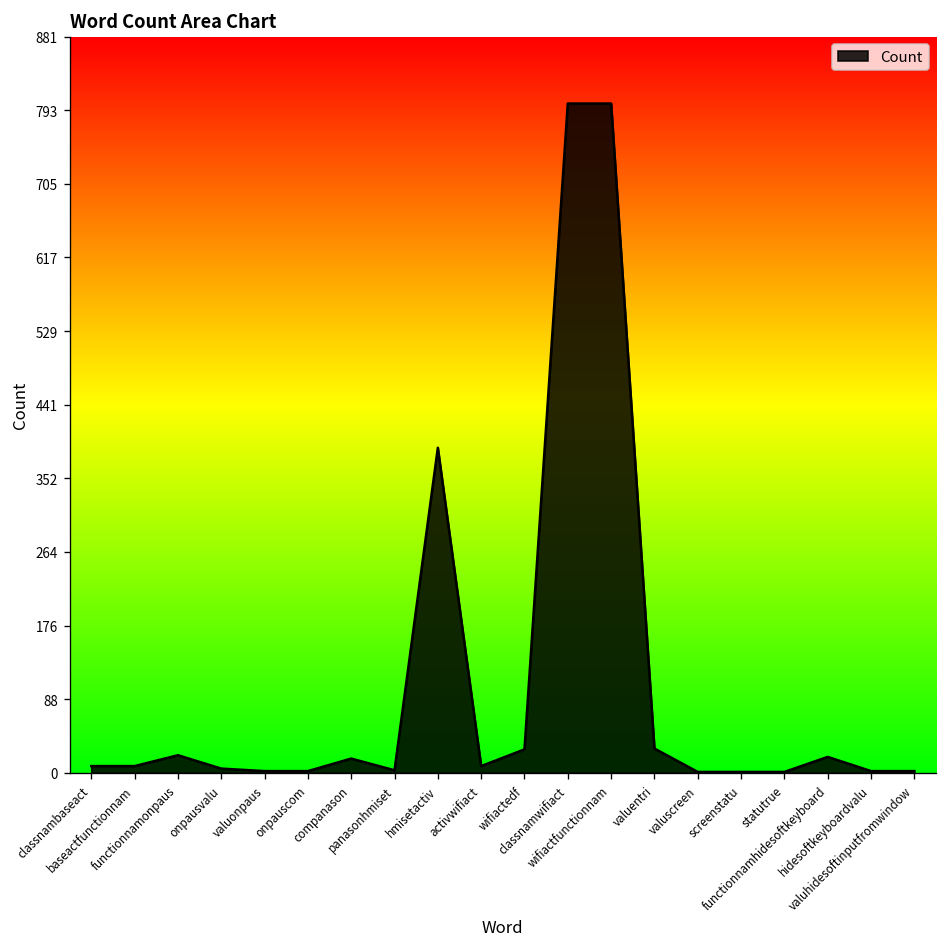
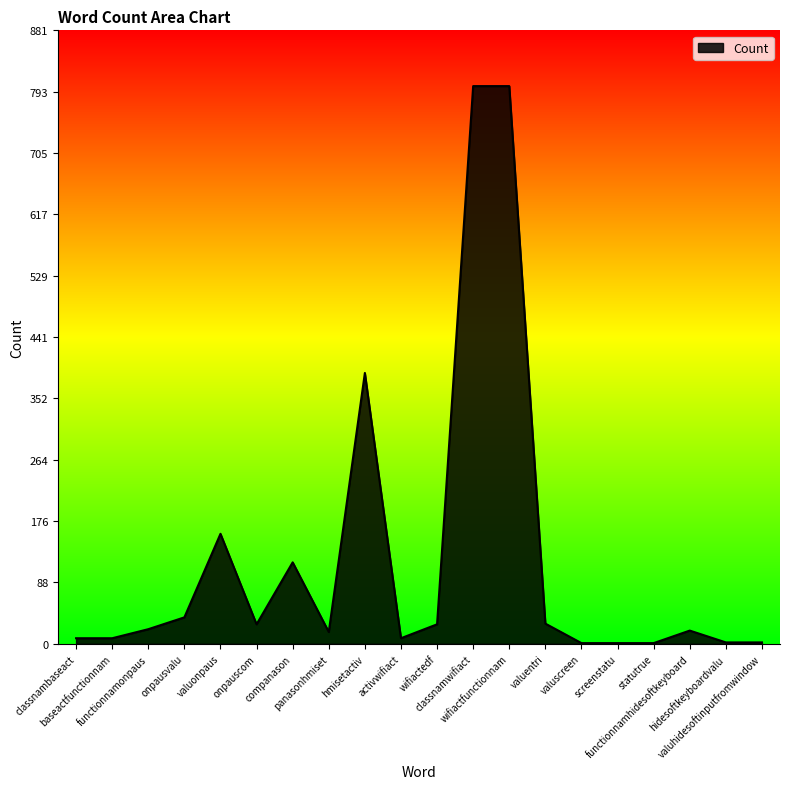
  {
    "classnambaseact": 10,
    "baseactfunctionnam": 10,
    "functionnamonpaus": 20,
-   "onpausvalu": 10,
-   "valuonpaus": 0,
-   "onpauscom": 0,
-   "companason": 20,
-   "panasonhmiset": 0,
+   "onpausvalu": 40,
+   "valuonpaus": 160,
+   "onpauscom": 30,
+   "companason": 120,
+   "panasonhmiset": 20,
    "hmisetactiv": 390,
    "activwifiact": 10,
    "wifiactedf": 30,
    "classnamwifiact": 800,
    "wifiactfunctionnam": 800,
    "valuentri": 30,
    "valuscreen": 0,
    "screenstatu": 0,
    "statutrue": 0,
    "functionnamhidesoftkeyboard": 20,
    "hidesoftkeyboardvalu": 0,
    "valuhidesoftinputfromwindow": 0
  }
